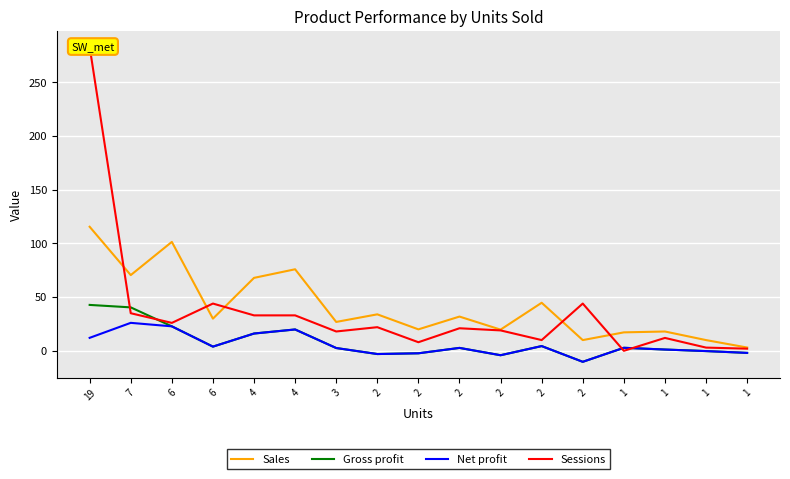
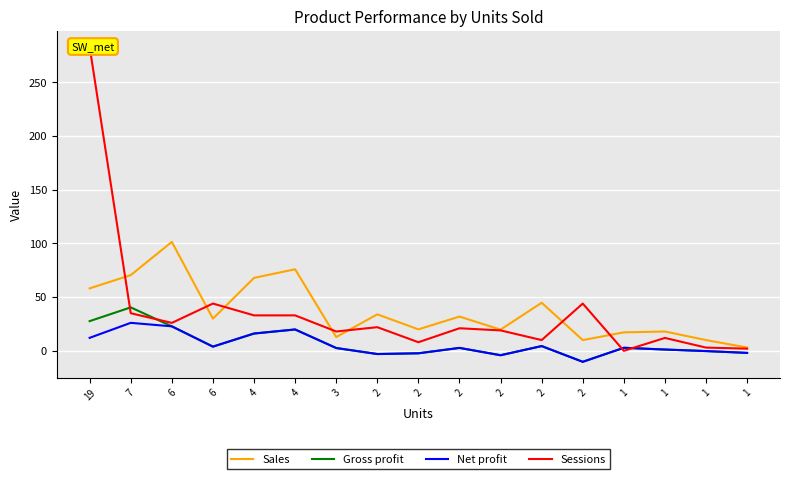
  {
    "Sales": {
-     "19": 116,
+     "19": 58,
      "7": 71,
-     "3": 27
+     "3": 13
    },
    "Gross profit": {
-     "19": 43,
+     "19": 28,
      "7": 40
    },
    "Net profit": {
      "19": 12,
      "7": 26
    },
    "Sessions": {
      "7": 35,
      "3": 18
    }
  }
